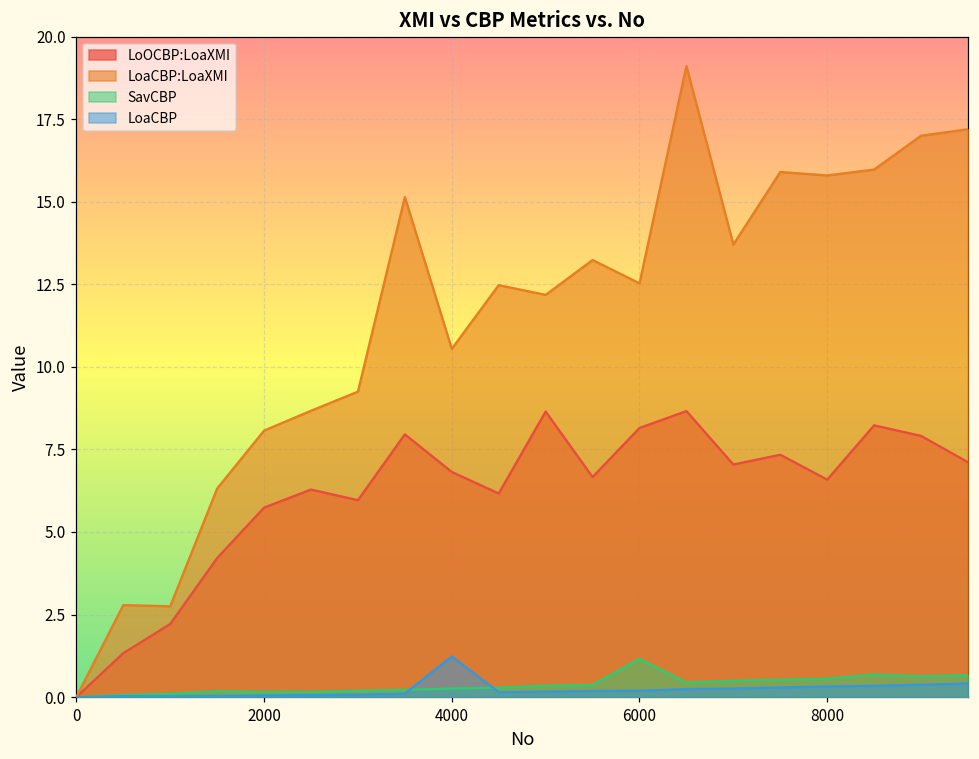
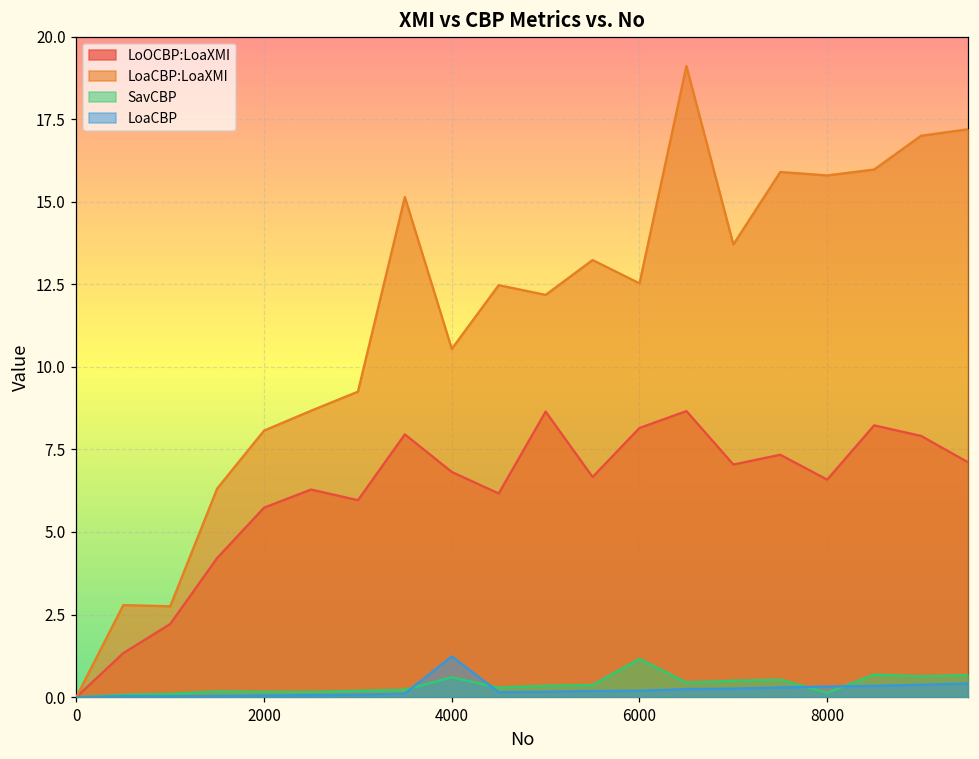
  {
    "SavCBP": {
      "2000": 0.2,
-     "4000": 0.3,
+     "4000": 0.6,
      "6000": 1.2,
-     "8000": 0.6
+     "8000": 0.1
    },
    "LoaCBP": {
      "2000": 0.0,
      "4000": 1.2,
      "6000": 0.2,
      "8000": 0.3
    }
  }
